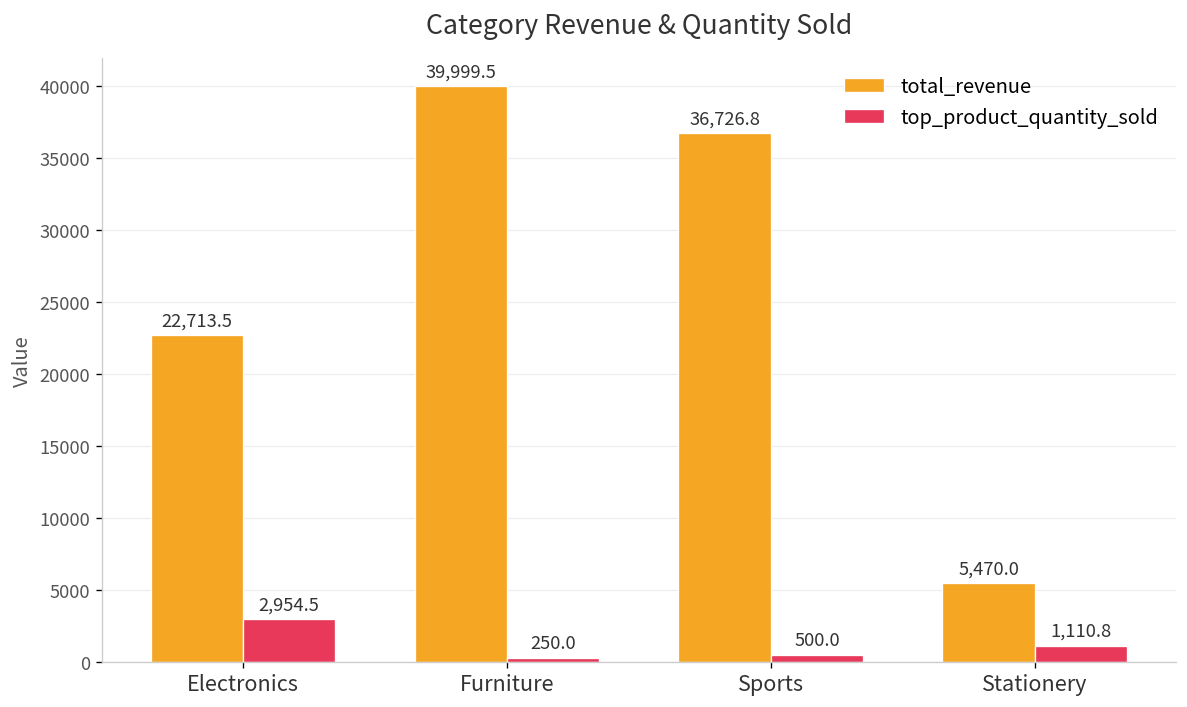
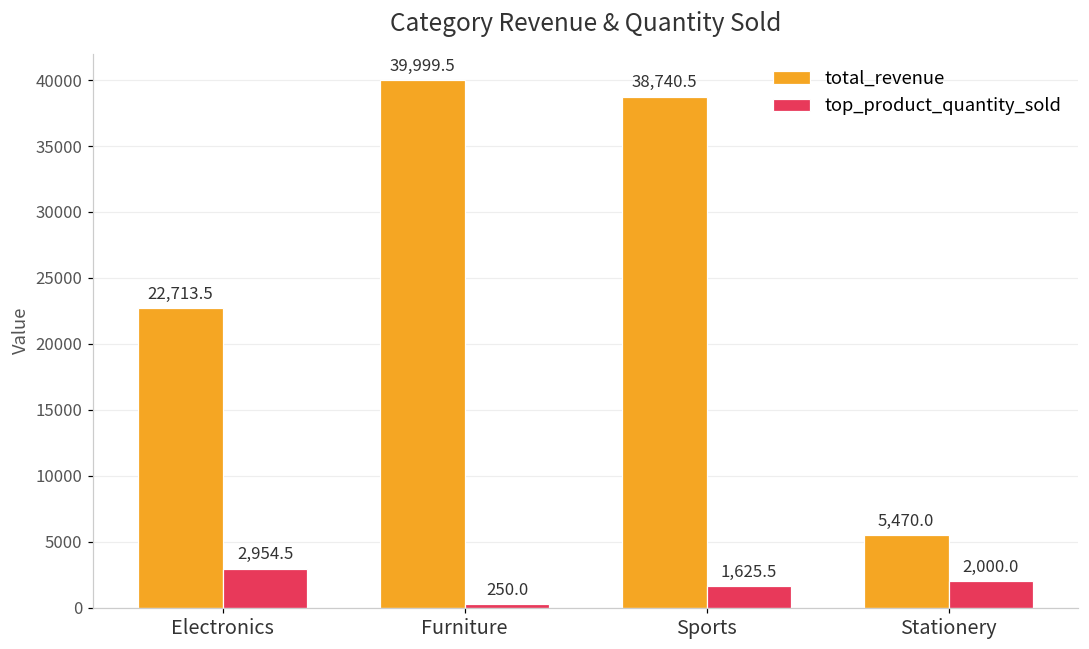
  {
    "total_revenue": {
      "Electronics": "22,713.5",
      "Furniture": "39,999.5",
-     "Sports": "36,726.8",
+     "Sports": "38,740.5",
      "Stationery": "5,470.0"
    },
    "top_product_quantity_sold": {
      "Electronics": "2,954.5",
      "Furniture": "250.0",
-     "Sports": "500.0",
-     "Stationery": "1,110.8"
+     "Sports": "1,625.5",
+     "Stationery": "2,000.0"
    }
  }
